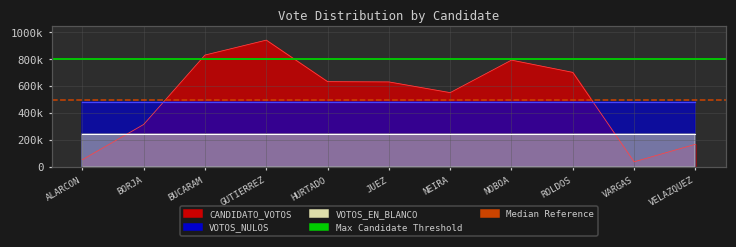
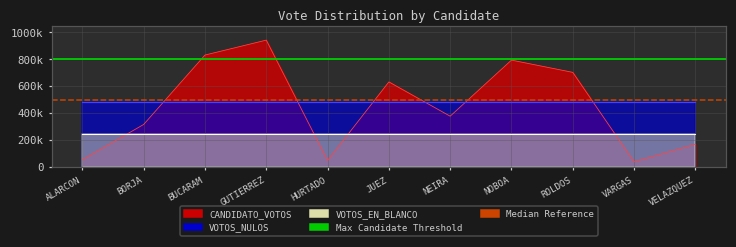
  {
    "CANDIDATO_VOTOS": {
      "ALARCON": 50000,
      "BORJA": 320000,
      "BUCARAM": 830000,
      "GUTIERREZ": 940000,
-     "HURTADO": 630000,
+     "HURTADO": 50000,
      "JUEZ": 630000,
-     "NEIRA": 550000,
+     "NEIRA": 380000,
      "NOBOA": 790000,
      "ROLDOS": 700000,
      "VARGAS": 40000,
      "VELAZQUEZ": 170000
    },
    "VOTOS_NULOS": {
      "ALARCON": 480000,
      "BORJA": 480000,
      "BUCARAM": 480000,
      "GUTIERREZ": 480000,
      "HURTADO": 480000,
      "JUEZ": 480000,
      "NEIRA": 480000,
      "NOBOA": 480000,
      "ROLDOS": 480000,
      "VARGAS": 480000,
      "VELAZQUEZ": 480000
    },
    "VOTOS_EN_BLANCO": {
      "ALARCON": 250000,
      "BORJA": 250000,
      "BUCARAM": 250000,
      "GUTIERREZ": 250000,
      "HURTADO": 250000,
      "JUEZ": 250000,
      "NEIRA": 250000,
      "NOBOA": 250000,
      "ROLDOS": 250000,
      "VARGAS": 250000,
      "VELAZQUEZ": 250000
    }
  }
